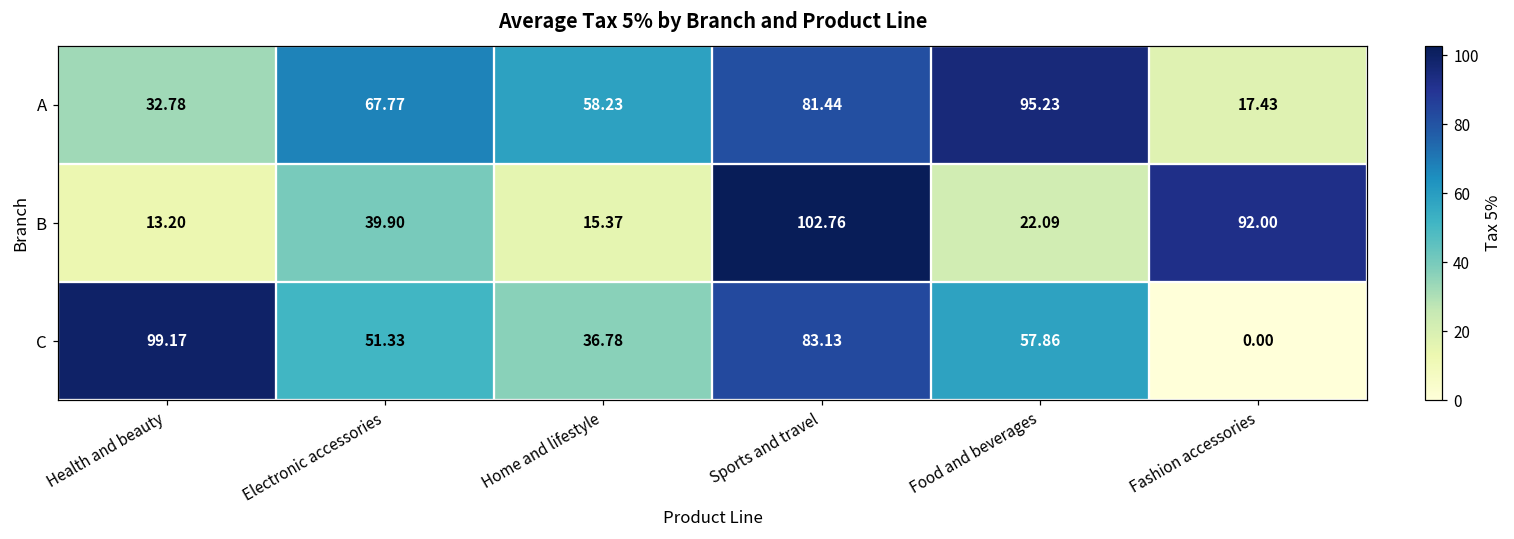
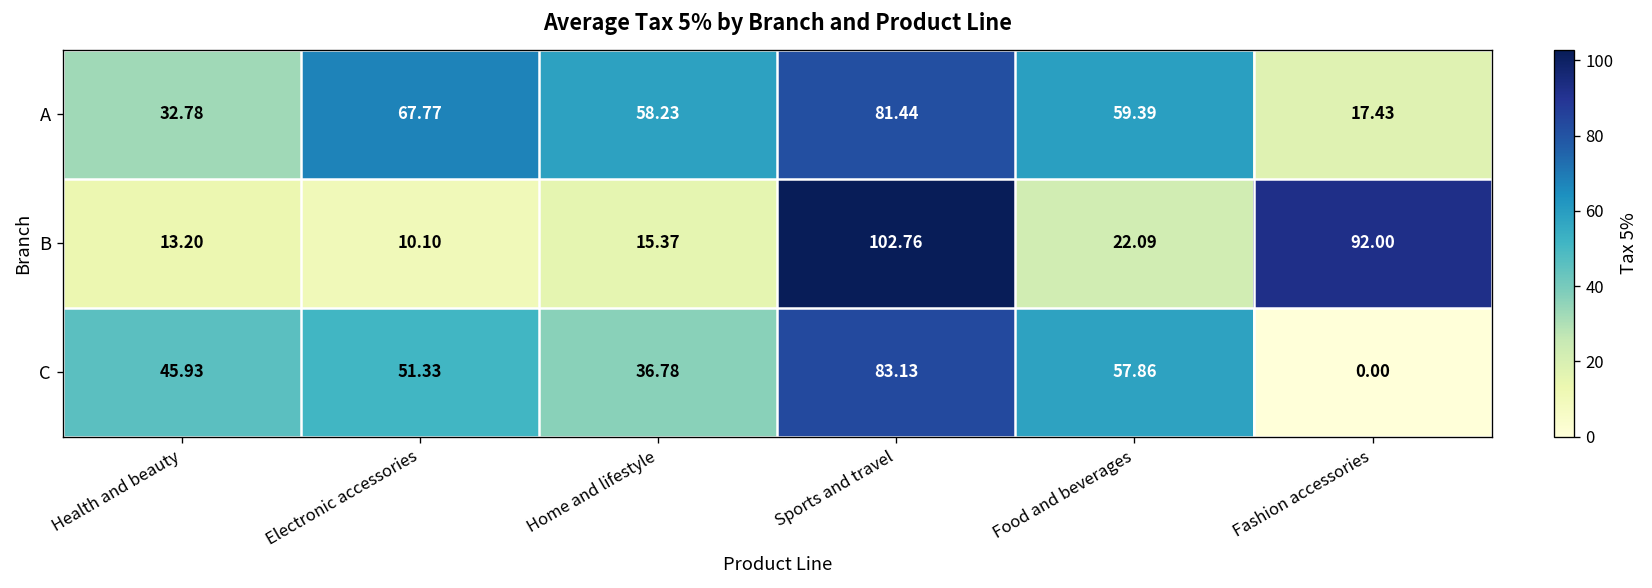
  {
    "A": {
      "Health and beauty": 32.78,
      "Electronic accessories": 67.77,
      "Home and lifestyle": 58.23,
      "Sports and travel": 81.44,
-     "Food and beverages": 95.23,
+     "Food and beverages": 59.39,
      "Fashion accessories": 17.43
    },
    "B": {
      "Health and beauty": 13.20,
-     "Electronic accessories": 39.90,
+     "Electronic accessories": 10.10,
      "Home and lifestyle": 15.37,
      "Sports and travel": 102.76,
      "Food and beverages": 22.09,
      "Fashion accessories": 92.00
    },
    "C": {
-     "Health and beauty": 99.17,
+     "Health and beauty": 45.93,
      "Electronic accessories": 51.33,
      "Home and lifestyle": 36.78,
      "Sports and travel": 83.13,
      "Food and beverages": 57.86,
      "Fashion accessories": 0.00
    }
  }
